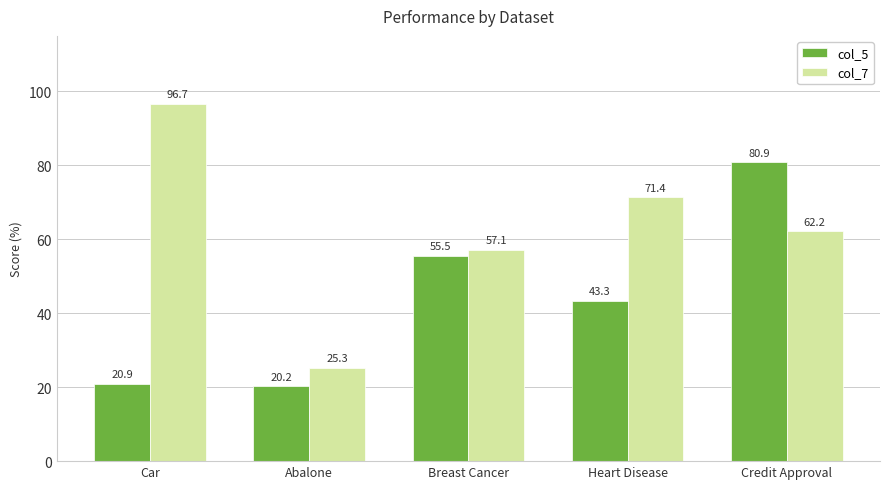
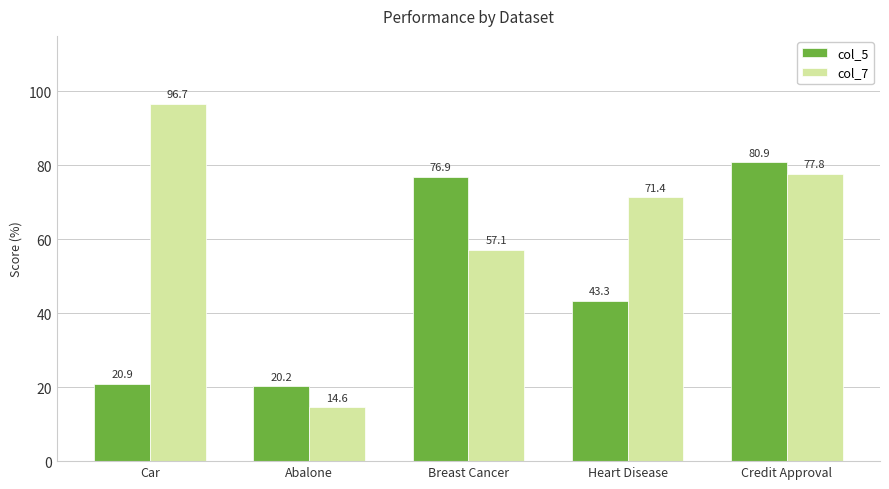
  {
    "col_5": {
      "Car": 20.9,
      "Abalone": 20.2,
-     "Breast Cancer": 55.5,
+     "Breast Cancer": 76.9,
      "Heart Disease": 43.3,
      "Credit Approval": 80.9
    },
    "col_7": {
      "Car": 96.7,
-     "Abalone": 25.3,
+     "Abalone": 14.6,
      "Breast Cancer": 57.1,
      "Heart Disease": 71.4,
-     "Credit Approval": 62.2
+     "Credit Approval": 77.8
    }
  }
